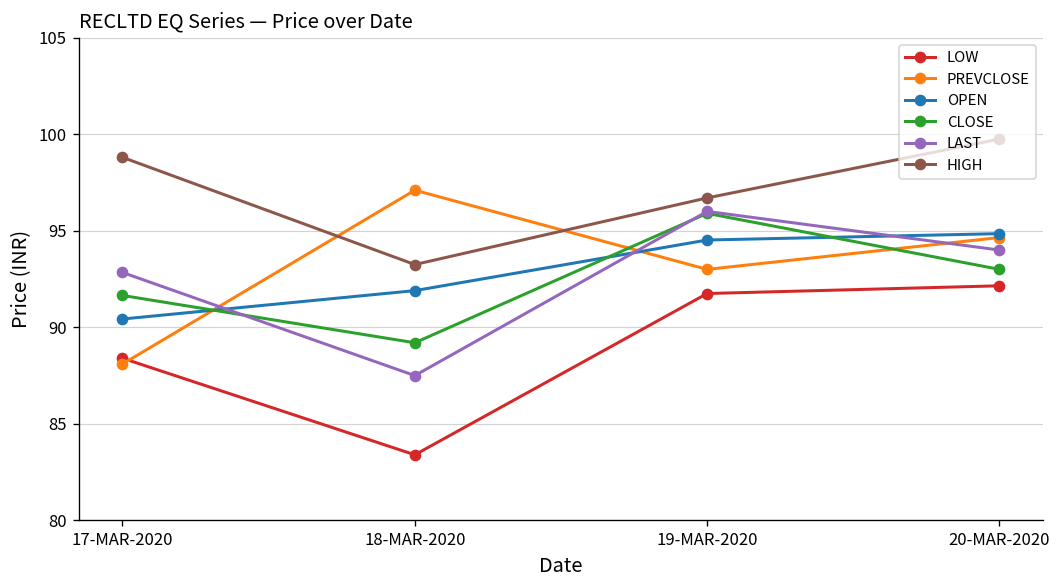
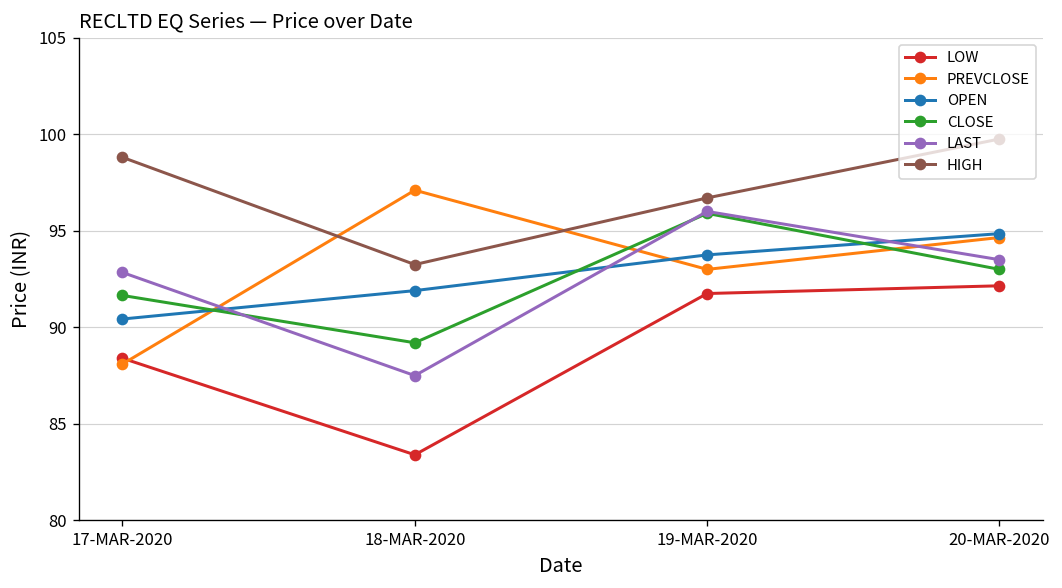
  {
    "LOW": {
      "17-MAR-2020": 88.4,
      "18-MAR-2020": 83.4,
      "19-MAR-2020": 91.8,
      "20-MAR-2020": 92.2
    },
    "PREVCLOSE": {
      "17-MAR-2020": 88.1,
      "18-MAR-2020": 97.1,
      "19-MAR-2020": 93.0,
      "20-MAR-2020": 94.7
    },
    "OPEN": {
      "17-MAR-2020": 90.4,
      "18-MAR-2020": 91.9,
-     "19-MAR-2020": 94.5,
+     "19-MAR-2020": 93.8,
      "20-MAR-2020": 94.9
    },
    "CLOSE": {
      "17-MAR-2020": 91.7,
      "18-MAR-2020": 89.2,
      "20-MAR-2020": 93.0
    },
    "LAST": {
      "17-MAR-2020": 92.8,
      "18-MAR-2020": 87.5,
-     "20-MAR-2020": 94.0
+     "20-MAR-2020": 93.5
    },
    "HIGH": {
      "17-MAR-2020": 98.8,
      "18-MAR-2020": 93.3,
      "19-MAR-2020": 96.7
    }
  }
